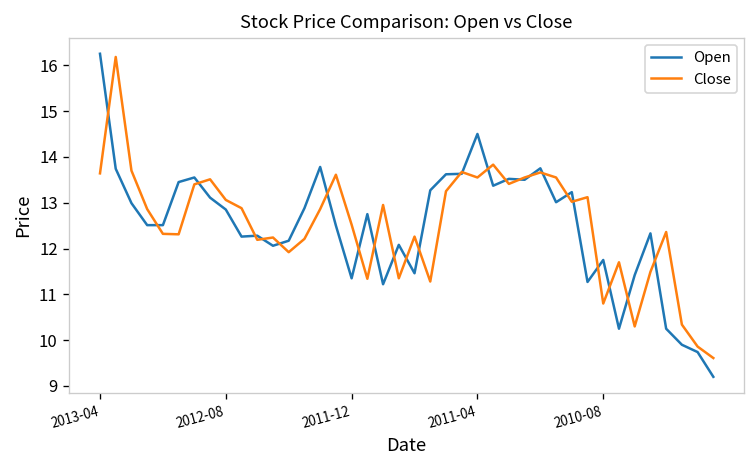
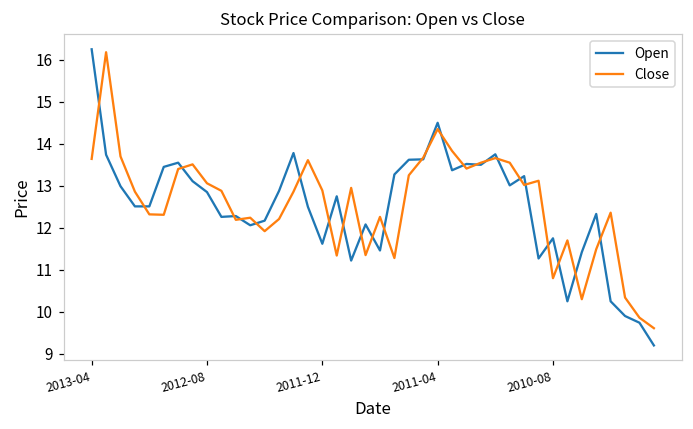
  {
    "Open": {
      "2013-04": 16.3,
      "2012-08": 12.9,
-     "2011-12": 11.4,
+     "2011-12": 11.6,
      "2011-04": 14.5,
      "2010-08": 11.8
    },
    "Close": {
      "2013-04": 13.6,
      "2012-08": 13.1,
-     "2011-12": 12.5,
-     "2011-04": 13.6,
+     "2011-12": 12.9,
+     "2011-04": 14.4,
      "2010-08": 10.8
    }
  }
